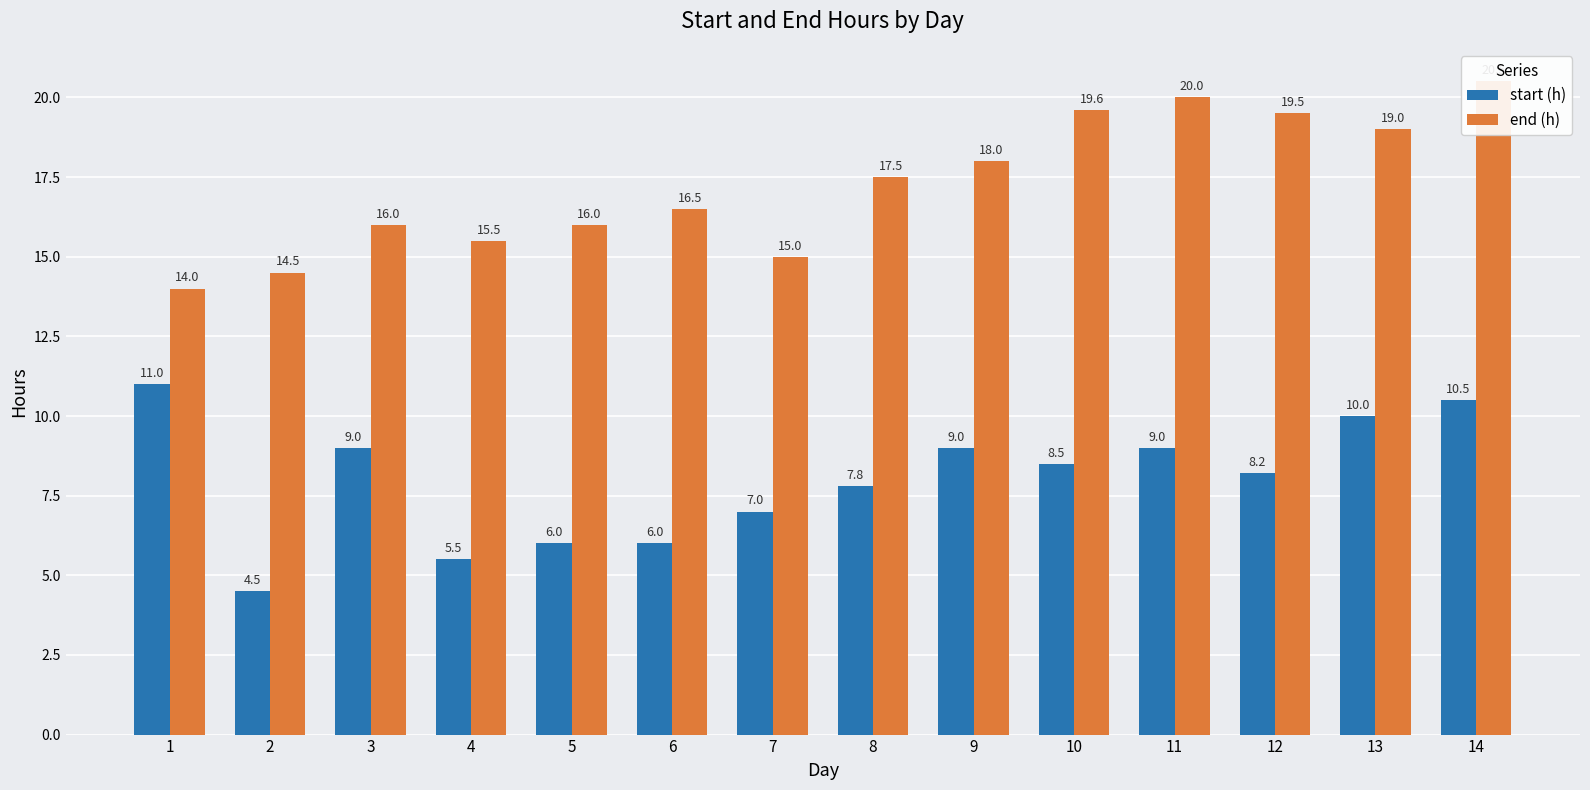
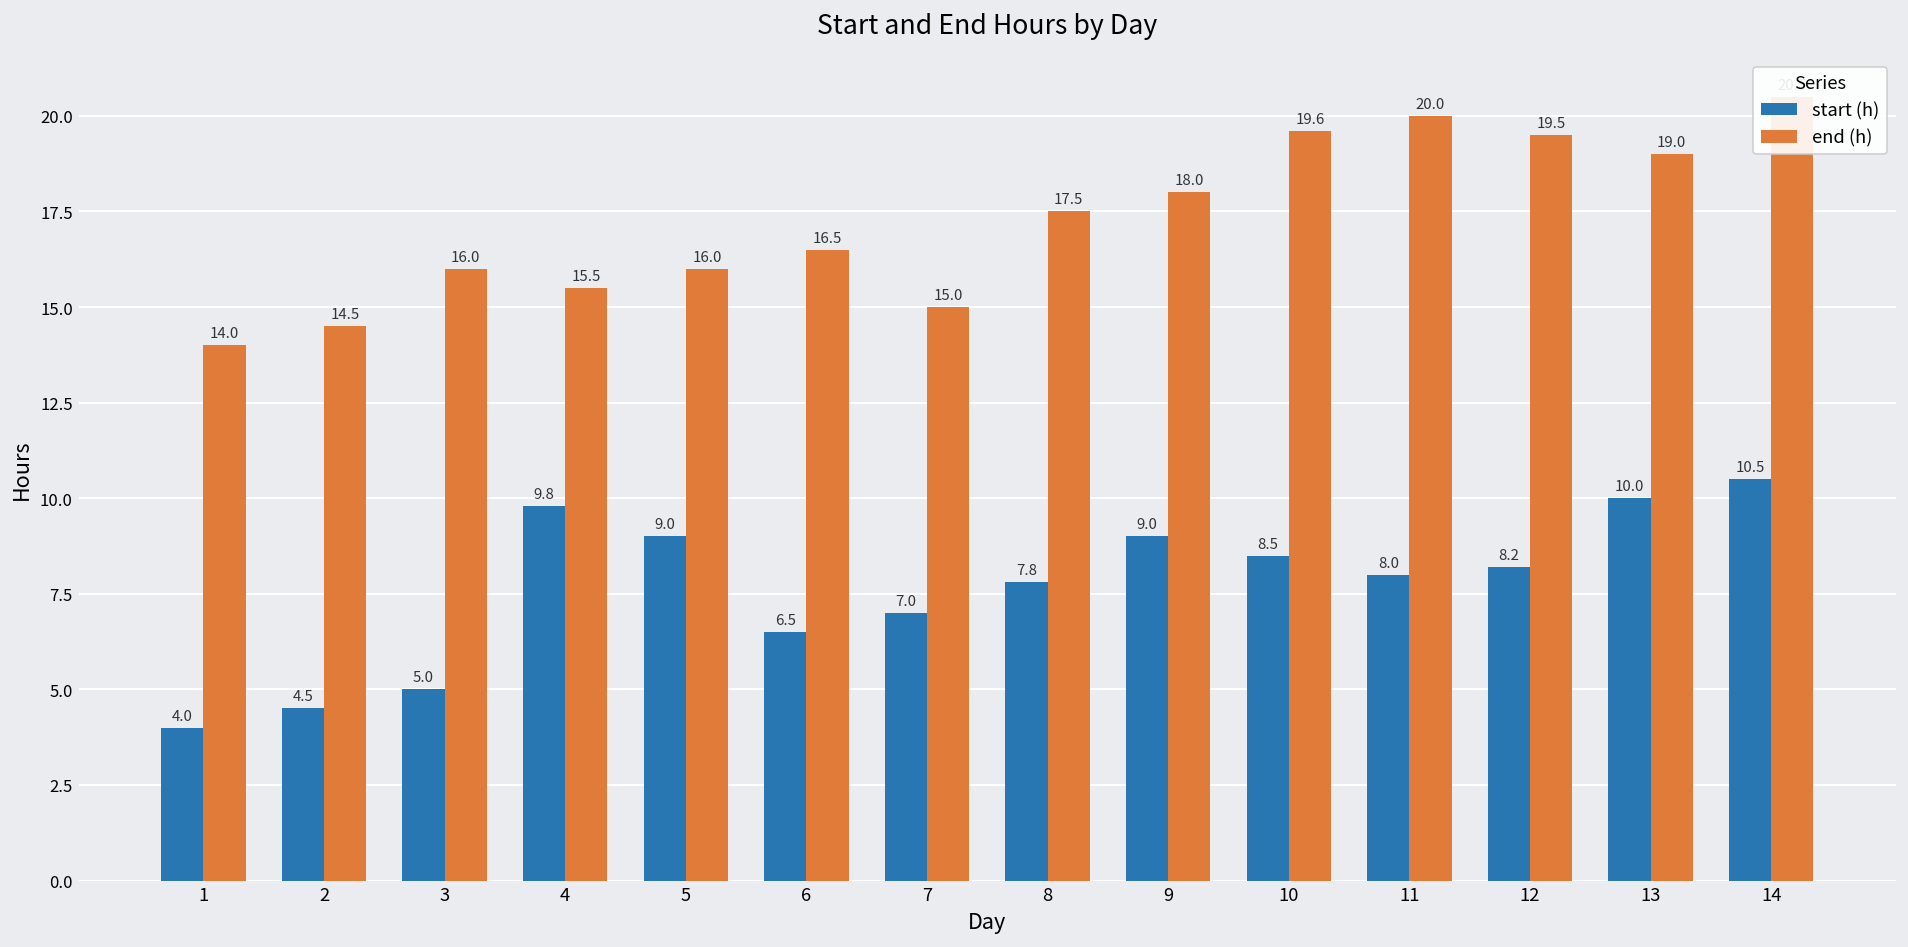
  {
    "start (h)": {
-     "1": 11.0,
+     "1": 4.0,
      "2": 4.5,
-     "3": 9.0,
-     "4": 5.5,
-     "5": 6.0,
-     "6": 6.0,
+     "3": 5.0,
+     "4": 9.8,
+     "5": 9.0,
+     "6": 6.5,
      "7": 7.0,
      "8": 7.8,
      "9": 9.0,
      "10": 8.5,
-     "11": 9.0,
+     "11": 8.0,
      "12": 8.2,
      "13": 10.0,
      "14": 10.5
    },
    "end (h)": {
      "1": 14.0,
      "2": 14.5,
      "3": 16.0,
      "4": 15.5,
      "5": 16.0,
      "6": 16.5,
      "7": 15.0,
      "8": 17.5,
      "9": 18.0,
      "10": 19.6,
      "11": 20.0,
      "12": 19.5,
      "13": 19.0
    }
  }
